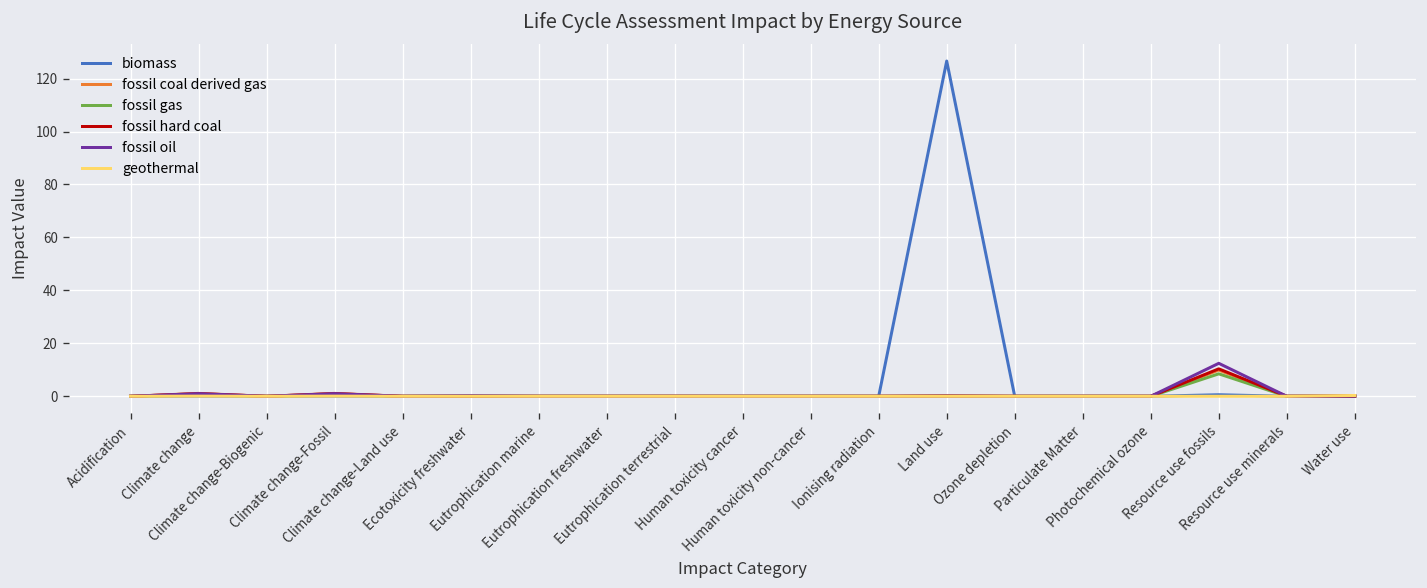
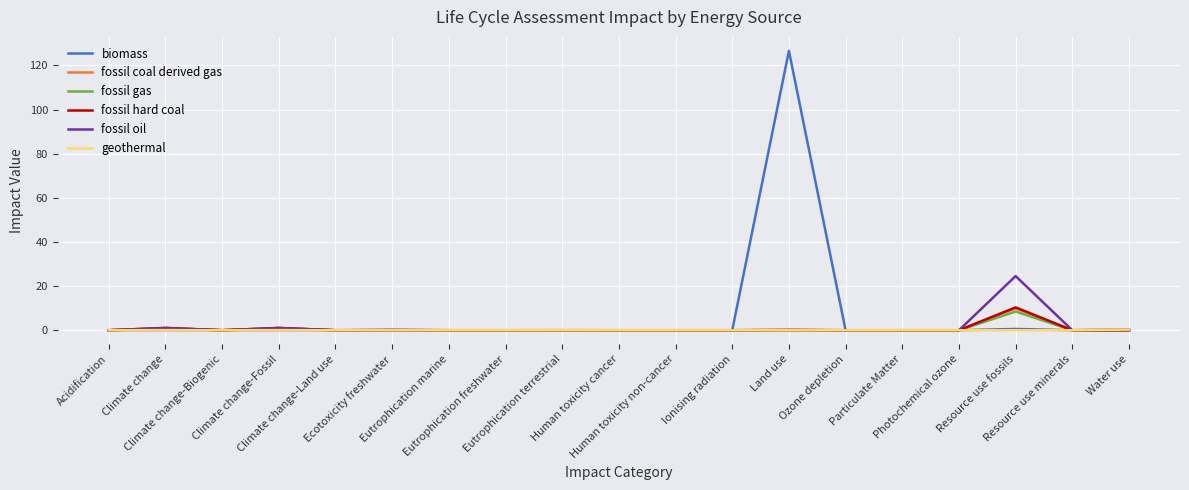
  {
    "biomass": {
      "Land use": 127
    },
    "fossil gas": {
      "Resource use fossils": 8
    },
    "fossil oil": {
-     "Resource use fossils": 12
+     "Resource use fossils": 25
    }
  }
